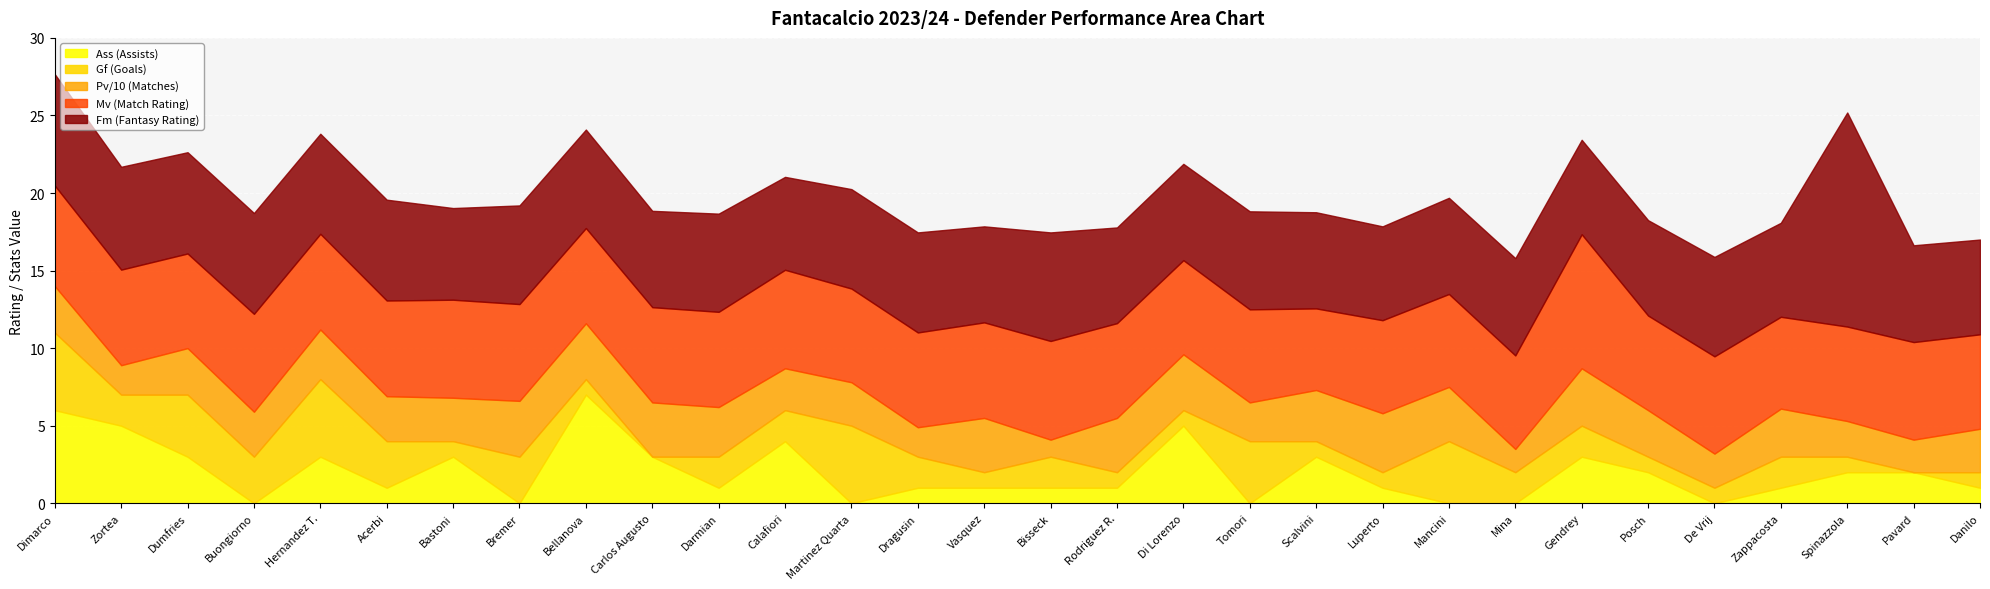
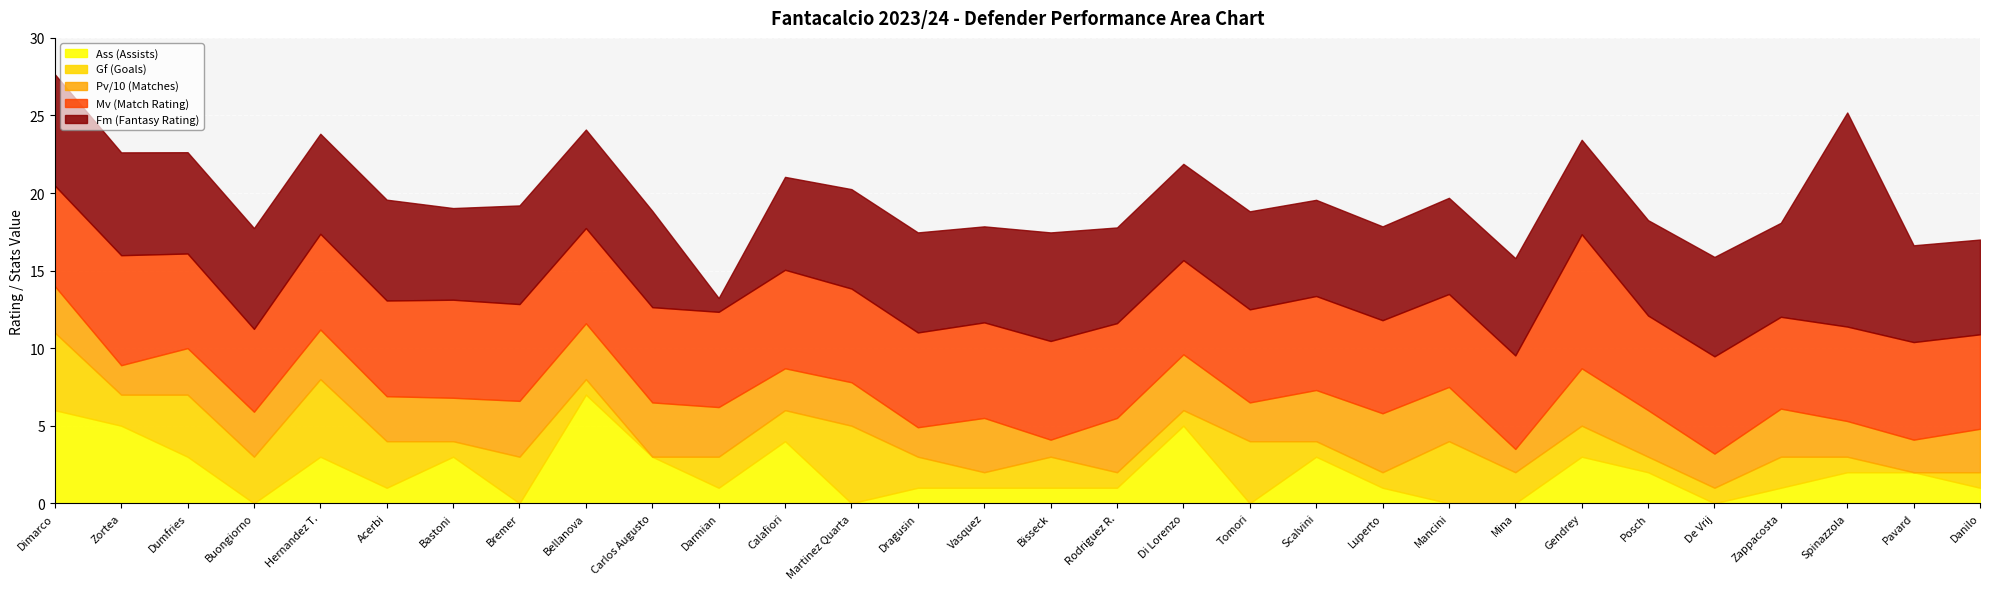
  {
    "Mv (Match Rating)": {
      "Dimarco": 6.5,
-     "Zortea": 6.2,
+     "Zortea": 7.1,
      "Dumfries": 6.1,
-     "Buongiorno": 6.3,
+     "Buongiorno": 5.3,
      "Hernandez T.": 6.2,
      "Acerbi": 6.2,
      "Bastoni": 6.3,
      "Bremer": 6.2,
      "Bellanova": 6.1,
      "Carlos Augusto": 6.1,
      "Darmian": 6.1,
      "Calafiori": 6.4,
      "Martinez Quarta": 6.0,
      "Dragusin": 6.1,
      "Vasquez": 6.2,
      "Bisseck": 6.4,
      "Rodriguez R.": 6.1,
      "Di Lorenzo": 6.1,
      "Tomori": 6.0,
-     "Scalvini": 5.3,
+     "Scalvini": 6.1,
      "Luperto": 6.0,
      "Mancini": 6.0,
      "Mina": 6.0,
      "Gendrey": 8.6,
      "Posch": 6.1,
      "De Vrij": 6.3,
      "Zappacosta": 5.9,
      "Spinazzola": 6.1,
      "Pavard": 6.3,
      "Danilo": 6.1
    },
    "Fm (Fantasy Rating)": {
      "Dimarco": 7.2,
      "Zortea": 6.6,
      "Dumfries": 6.5,
      "Buongiorno": 6.5,
      "Hernandez T.": 6.4,
      "Acerbi": 6.5,
      "Bastoni": 5.9,
      "Bremer": 6.4,
      "Bellanova": 6.3,
      "Carlos Augusto": 6.2,
-     "Darmian": 6.3,
+     "Darmian": 0.9,
      "Calafiori": 6.0,
      "Martinez Quarta": 6.4,
      "Dragusin": 6.4,
      "Vasquez": 6.2,
      "Bisseck": 7.0,
      "Rodriguez R.": 6.2,
      "Di Lorenzo": 6.2,
      "Tomori": 6.3,
      "Scalvini": 6.2,
      "Luperto": 6.1,
      "Mancini": 6.2,
      "Mina": 6.3,
      "Gendrey": 6.1,
      "Posch": 6.2,
      "De Vrij": 6.4,
      "Zappacosta": 6.1,
      "Spinazzola": 13.8,
      "Pavard": 6.2,
      "Danilo": 6.1
    }
  }
